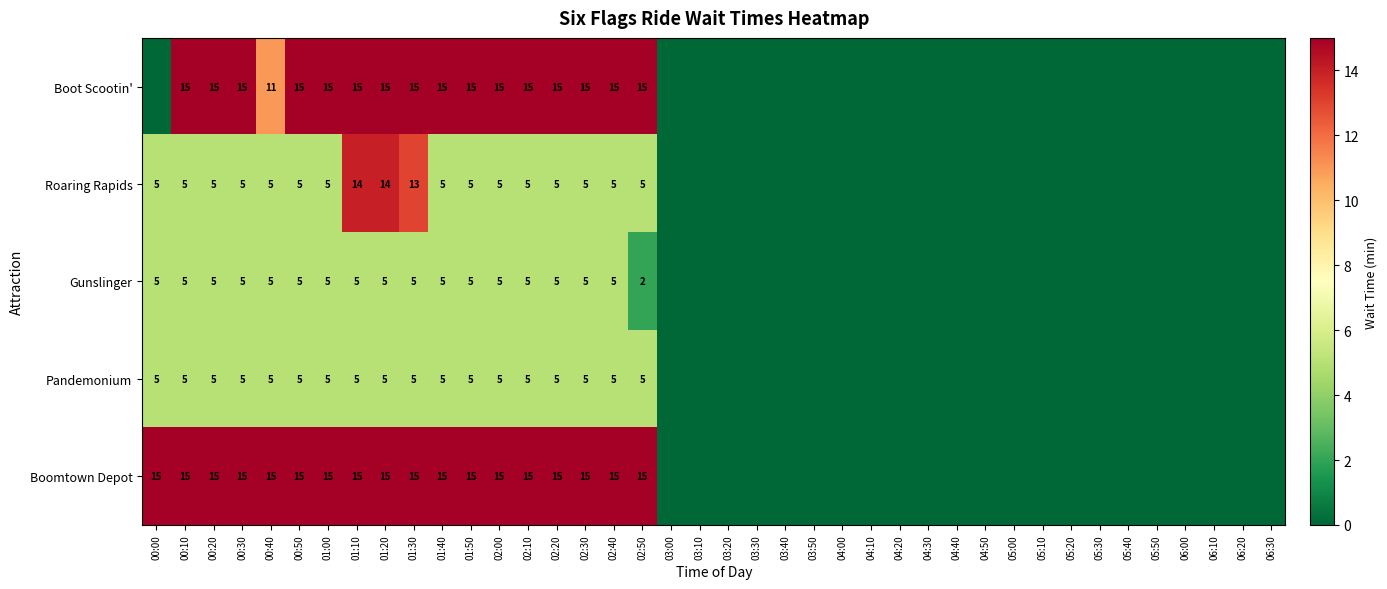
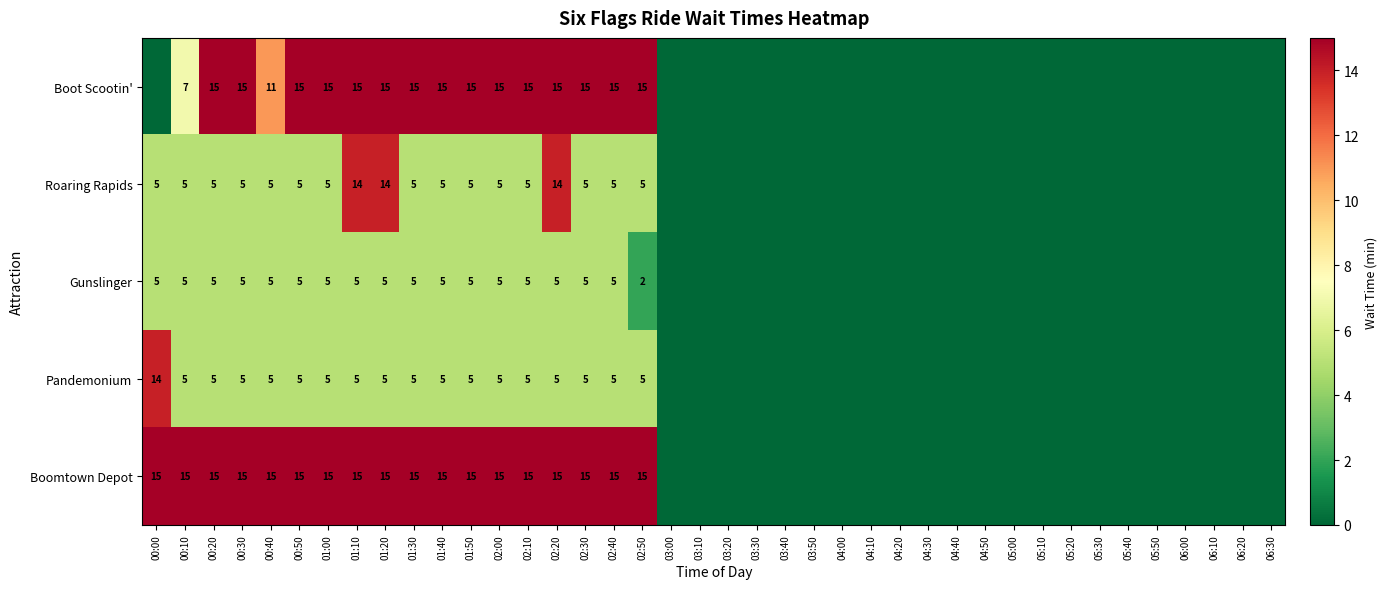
  {
    "Boot Scootin'": {
-     "00:10": 15,
+     "00:10": 7,
      "00:20": 15,
      "00:30": 15,
      "00:40": 11,
      "00:50": 15,
      "01:00": 15,
      "01:10": 15,
      "01:20": 15,
      "01:30": 15,
      "01:40": 15,
      "01:50": 15,
      "02:00": 15,
      "02:10": 15,
      "02:20": 15,
      "02:30": 15,
      "02:40": 15,
      "02:50": 15
    },
    "Roaring Rapids": {
      "00:00": 5,
      "00:10": 5,
      "00:20": 5,
      "00:30": 5,
      "00:40": 5,
      "00:50": 5,
      "01:00": 5,
      "01:10": 14,
      "01:20": 14,
-     "01:30": 13,
+     "01:30": 5,
      "01:40": 5,
      "01:50": 5,
      "02:00": 5,
      "02:10": 5,
-     "02:20": 5,
+     "02:20": 14,
      "02:30": 5,
      "02:40": 5,
      "02:50": 5
    },
    "Gunslinger": {
      "00:00": 5,
      "00:10": 5,
      "00:20": 5,
      "00:30": 5,
      "00:40": 5,
      "00:50": 5,
      "01:00": 5,
      "01:10": 5,
      "01:20": 5,
      "01:30": 5,
      "01:40": 5,
      "01:50": 5,
      "02:00": 5,
      "02:10": 5,
      "02:20": 5,
      "02:30": 5,
      "02:40": 5,
      "02:50": 2
    },
    "Pandemonium": {
-     "00:00": 5,
+     "00:00": 14,
      "00:10": 5,
      "00:20": 5,
      "00:30": 5,
      "00:40": 5,
      "00:50": 5,
      "01:00": 5,
      "01:10": 5,
      "01:20": 5,
      "01:30": 5,
      "01:40": 5,
      "01:50": 5,
      "02:00": 5,
      "02:10": 5,
      "02:20": 5,
      "02:30": 5,
      "02:40": 5,
      "02:50": 5
    },
    "Boomtown Depot": {
      "00:00": 15,
      "00:10": 15,
      "00:20": 15,
      "00:30": 15,
      "00:40": 15,
      "00:50": 15,
      "01:00": 15,
      "01:10": 15,
      "01:20": 15,
      "01:30": 15,
      "01:40": 15,
      "01:50": 15,
      "02:00": 15,
      "02:10": 15,
      "02:20": 15,
      "02:30": 15,
      "02:40": 15,
      "02:50": 15
    }
  }
